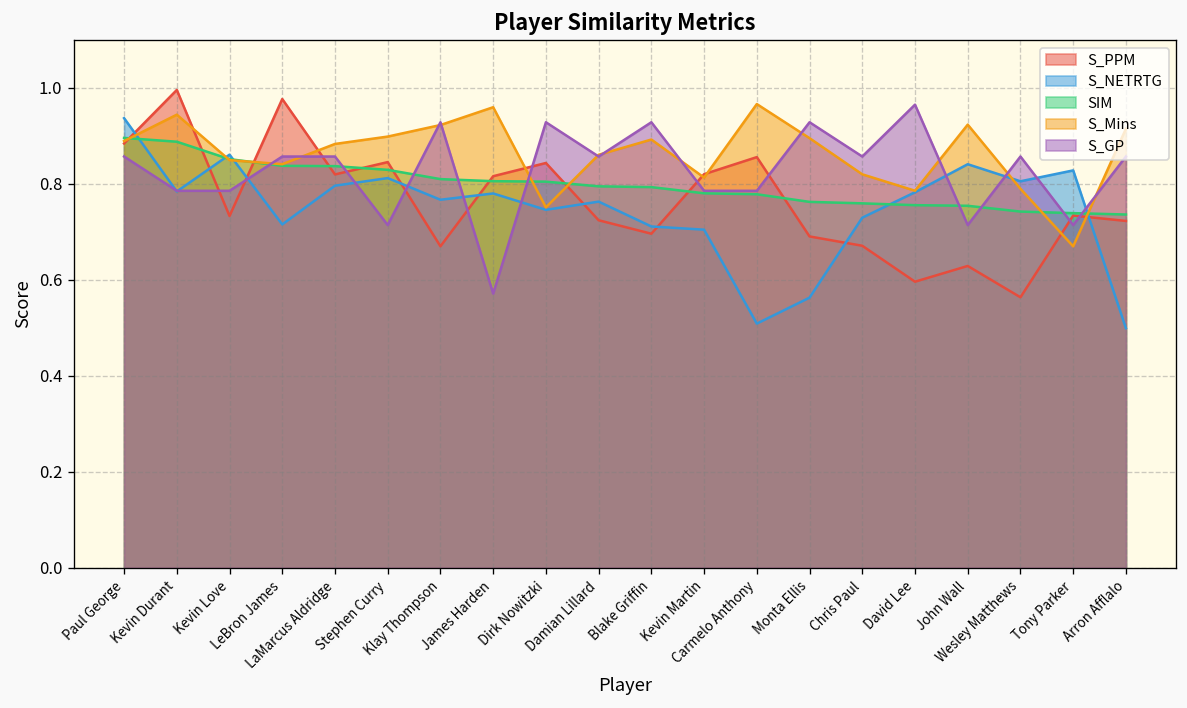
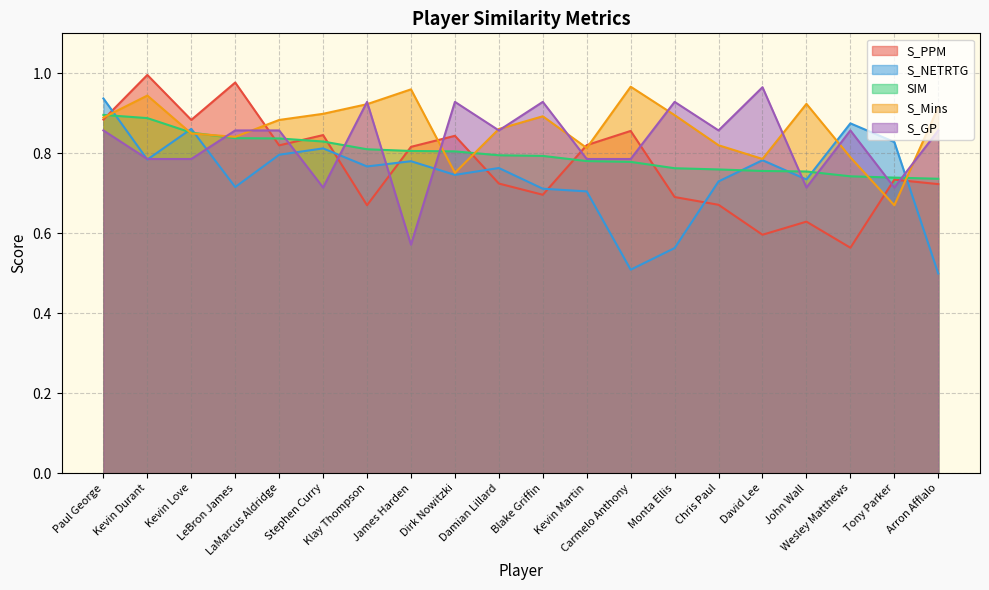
  {
    "S_PPM": {
      "Kevin Durant": 1.00,
-     "Kevin Love": 0.73,
+     "Kevin Love": 0.88,
      "LeBron James": 0.98,
      "LaMarcus Aldridge": 0.82,
      "Stephen Curry": 0.85,
      "Klay Thompson": 0.67,
      "James Harden": 0.82,
      "Dirk Nowitzki": 0.84,
      "Damian Lillard": 0.72,
      "Blake Griffin": 0.70,
      "Kevin Martin": 0.82,
      "Carmelo Anthony": 0.86,
      "Monta Ellis": 0.69,
      "Chris Paul": 0.67,
      "David Lee": 0.60,
      "John Wall": 0.63,
      "Wesley Matthews": 0.56,
      "Arron Afflalo": 0.72
    },
    "S_NETRTG": {
      "Paul George": 0.94,
      "Kevin Love": 0.86,
      "LeBron James": 0.72,
      "LaMarcus Aldridge": 0.80,
      "Stephen Curry": 0.81,
      "Klay Thompson": 0.77,
      "James Harden": 0.78,
      "Damian Lillard": 0.76,
      "Blake Griffin": 0.71,
      "Kevin Martin": 0.70,
      "Carmelo Anthony": 0.51,
      "Monta Ellis": 0.56,
      "Chris Paul": 0.73,
-     "John Wall": 0.84,
-     "Wesley Matthews": 0.81,
+     "John Wall": 0.73,
+     "Wesley Matthews": 0.87,
      "Tony Parker": 0.83,
      "Arron Afflalo": 0.50
    },
    "SIM": {
      "Paul George": 0.90,
      "Kevin Durant": 0.89,
      "LaMarcus Aldridge": 0.84,
      "Stephen Curry": 0.83,
      "Klay Thompson": 0.81,
      "James Harden": 0.81,
      "Dirk Nowitzki": 0.80,
      "Damian Lillard": 0.80,
      "Blake Griffin": 0.79,
      "Carmelo Anthony": 0.78,
      "Monta Ellis": 0.76,
      "Chris Paul": 0.76,
      "David Lee": 0.76,
      "John Wall": 0.75,
      "Wesley Matthews": 0.74,
      "Arron Afflalo": 0.74
    },
    "S_Mins": {
      "Kevin Durant": 0.94,
      "LaMarcus Aldridge": 0.88,
      "Stephen Curry": 0.90,
      "James Harden": 0.96,
      "Blake Griffin": 0.89,
      "Kevin Martin": 0.81,
      "Carmelo Anthony": 0.97,
      "Monta Ellis": 0.90,
      "Chris Paul": 0.82,
      "John Wall": 0.92,
      "Wesley Matthews": 0.79,
      "Tony Parker": 0.67
    },
    "S_GP": {
      "Paul George": 0.86,
      "Kevin Love": 0.79,
      "LeBron James": 0.86,
      "LaMarcus Aldridge": 0.86,
      "Stephen Curry": 0.71,
      "James Harden": 0.57,
      "Dirk Nowitzki": 0.93,
      "Blake Griffin": 0.93,
      "Carmelo Anthony": 0.79,
      "Monta Ellis": 0.93,
      "Chris Paul": 0.86,
      "David Lee": 0.97,
      "John Wall": 0.71,
      "Wesley Matthews": 0.86,
      "Tony Parker": 0.71
    }
  }
